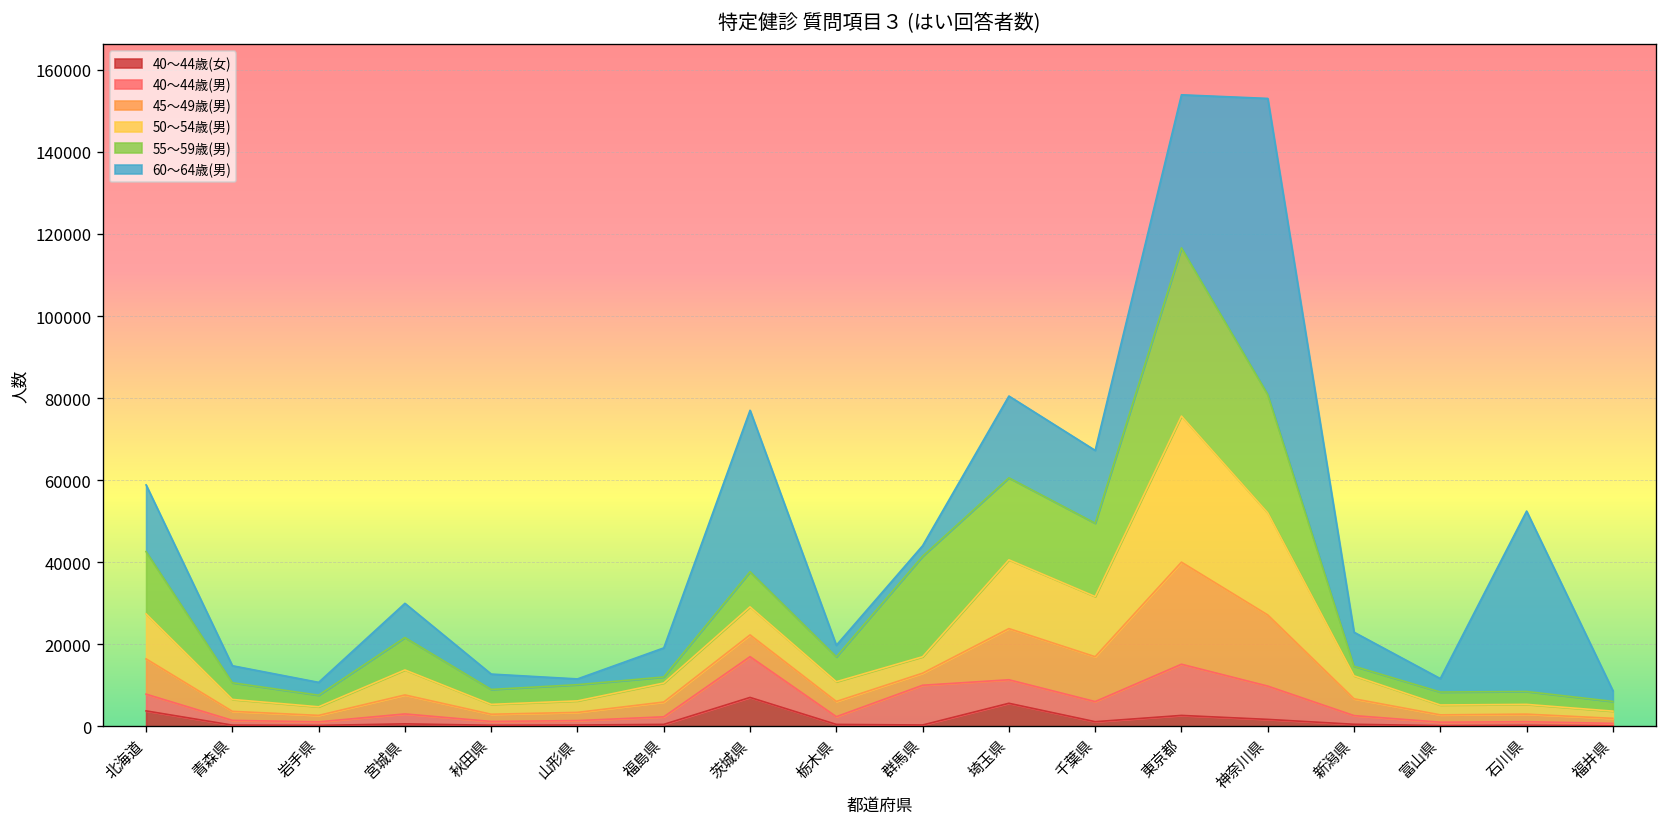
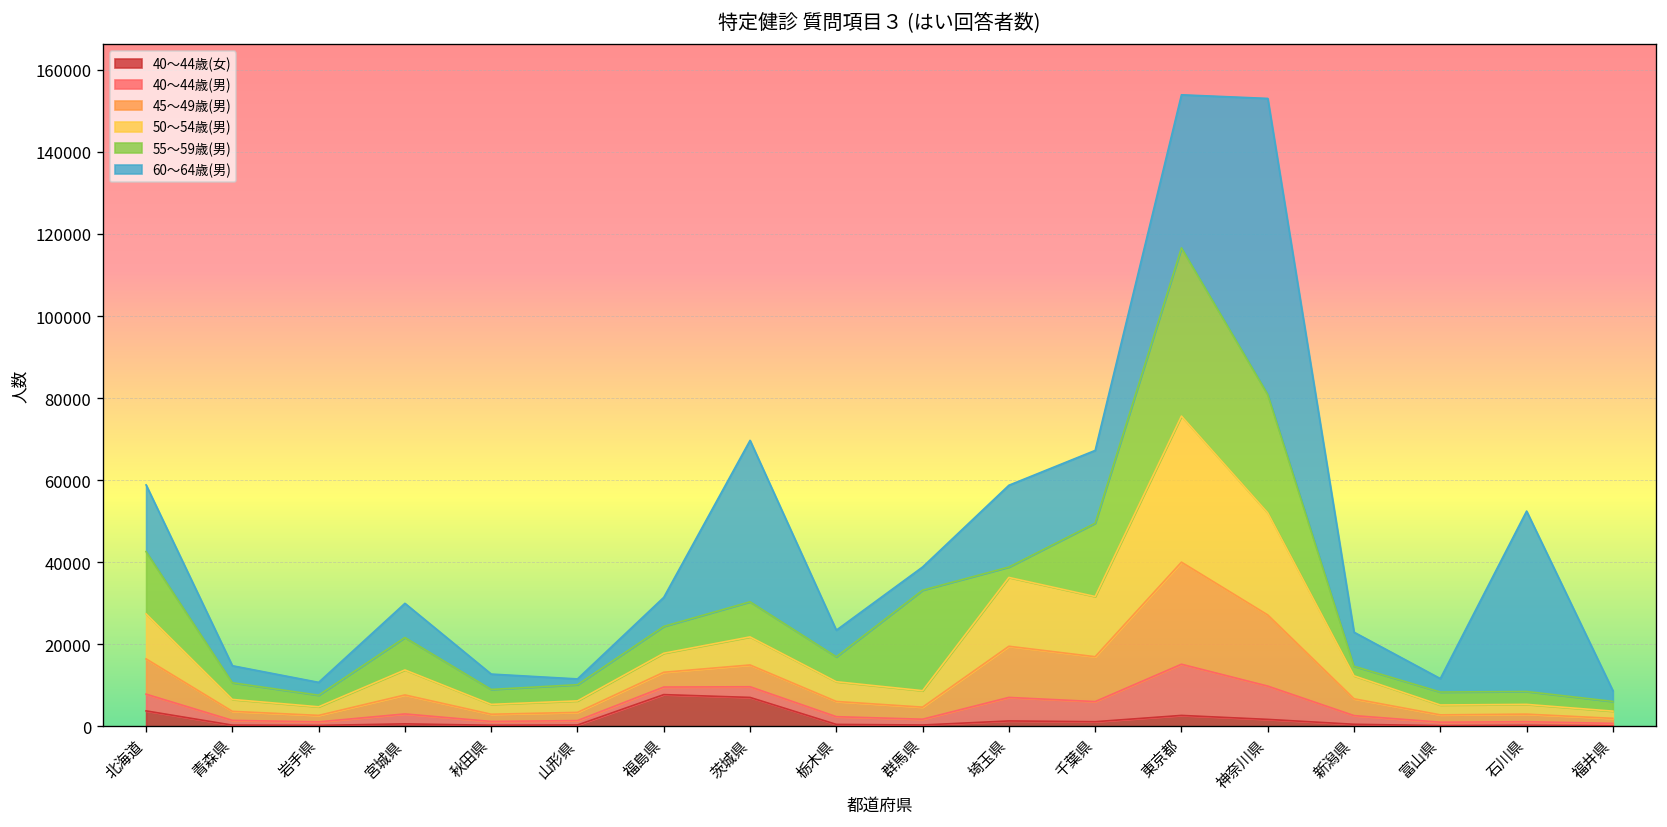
  {
    "40～44歳(女)": {
      "北海道": 4000,
      "青森県": 0,
      "岩手県": 0,
      "宮城県": 1000,
      "秋田県": 0,
      "山形県": 0,
-     "福島県": 0,
+     "福島県": 8000,
      "茨城県": 7000,
      "栃木県": 0,
      "群馬県": 0,
-     "埼玉県": 6000,
+     "埼玉県": 1000,
      "千葉県": 1000,
      "東京都": 3000,
      "神奈川県": 2000,
      "新潟県": 1000,
      "富山県": 0,
      "石川県": 0
    },
    "40～44歳(男)": {
      "北海道": 4000,
      "青森県": 1000,
      "岩手県": 1000,
      "宮城県": 2000,
      "秋田県": 1000,
      "山形県": 1000,
      "福島県": 2000,
-     "茨城県": 10000,
+     "茨城県": 3000,
      "栃木県": 2000,
-     "群馬県": 10000,
+     "群馬県": 1000,
      "埼玉県": 6000,
      "千葉県": 5000,
      "東京都": 12000,
      "神奈川県": 8000,
      "新潟県": 2000,
      "富山県": 1000,
      "石川県": 1000
    },
    "55～59歳(男)": {
      "北海道": 15000,
      "青森県": 4000,
      "岩手県": 3000,
      "宮城県": 8000,
      "秋田県": 4000,
      "山形県": 4000,
-     "福島県": 1000,
+     "福島県": 7000,
      "茨城県": 9000,
      "栃木県": 6000,
      "群馬県": 24000,
-     "埼玉県": 20000,
+     "埼玉県": 3000,
      "千葉県": 18000,
      "東京都": 41000,
      "神奈川県": 29000,
      "新潟県": 2000,
      "富山県": 3000,
      "石川県": 3000,
      "福井県": 2000
    },
    "60～64歳(男)": {
      "北海道": 16000,
      "青森県": 4000,
      "岩手県": 3000,
      "宮城県": 8000,
      "秋田県": 4000,
      "山形県": 1000,
      "福島県": 7000,
      "茨城県": 39000,
-     "栃木県": 3000,
-     "群馬県": 3000,
+     "栃木県": 6000,
+     "群馬県": 6000,
      "埼玉県": 20000,
      "千葉県": 18000,
      "東京都": 37000,
      "神奈川県": 72000,
      "新潟県": 8000,
      "富山県": 3000,
      "石川県": 44000,
      "福井県": 3000
    }
  }
